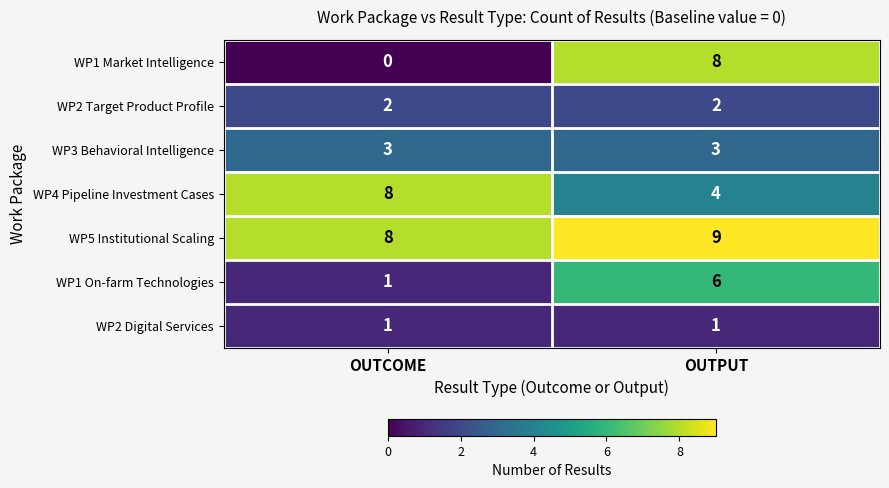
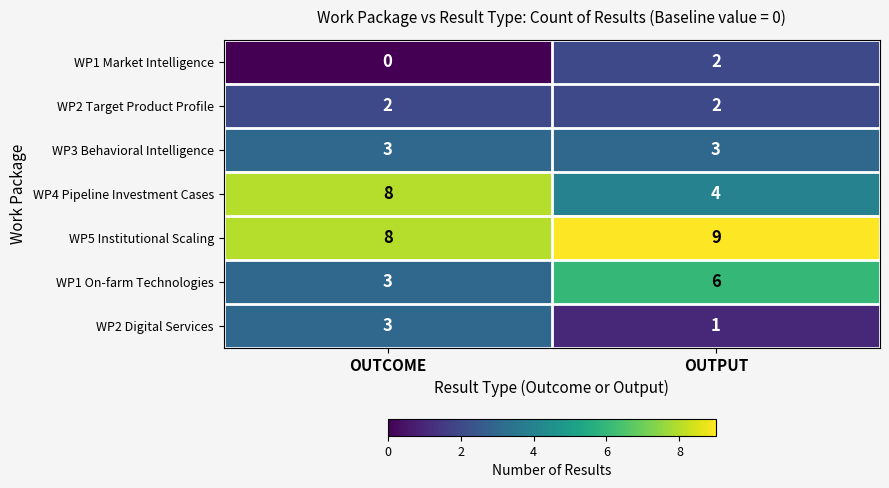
  {
    "WP1 Market Intelligence": {
      "OUTCOME": 0,
-     "OUTPUT": 8
+     "OUTPUT": 2
    },
    "WP2 Target Product Profile": {
      "OUTCOME": 2,
      "OUTPUT": 2
    },
    "WP3 Behavioral Intelligence": {
      "OUTCOME": 3,
      "OUTPUT": 3
    },
    "WP4 Pipeline Investment Cases": {
      "OUTCOME": 8,
      "OUTPUT": 4
    },
    "WP5 Institutional Scaling": {
      "OUTCOME": 8,
      "OUTPUT": 9
    },
    "WP1 On-farm Technologies": {
-     "OUTCOME": 1,
+     "OUTCOME": 3,
      "OUTPUT": 6
    },
    "WP2 Digital Services": {
-     "OUTCOME": 1,
+     "OUTCOME": 3,
      "OUTPUT": 1
    }
  }
